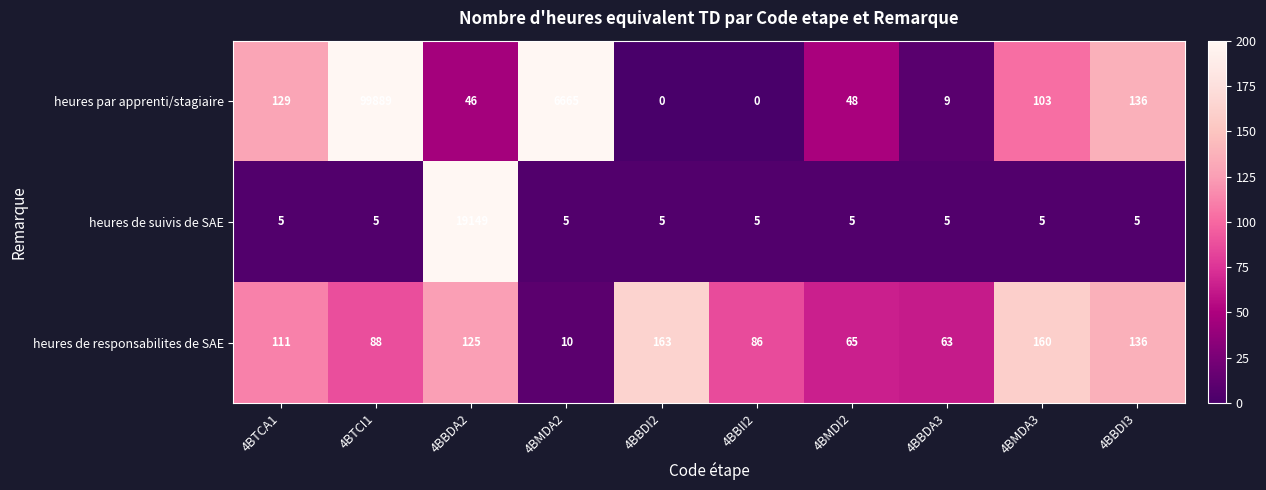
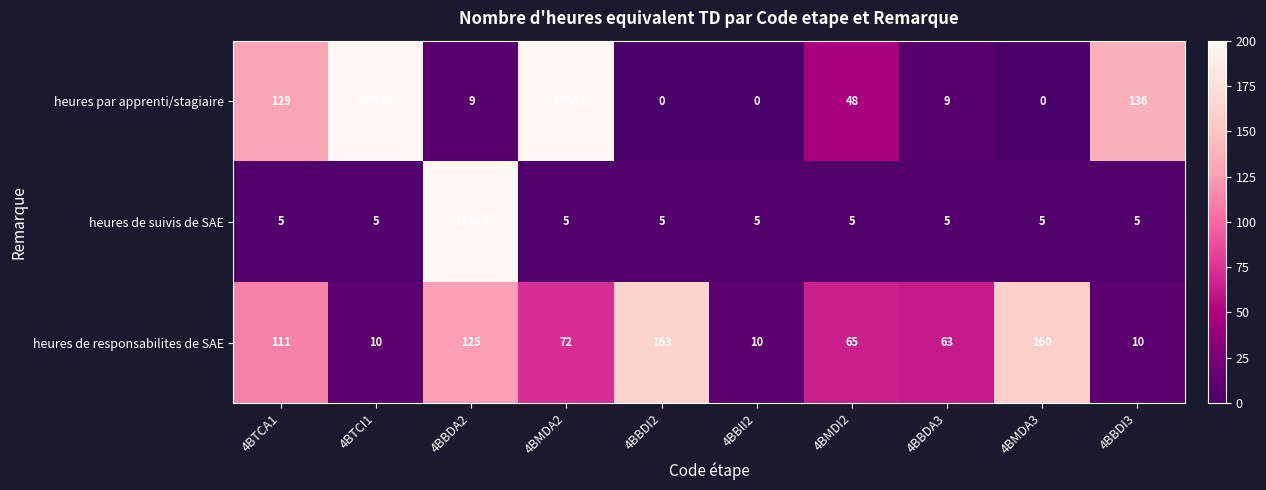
  {
    "heures par apprenti/stagiaire": {
      "4BTCA1": 129,
-     "4BBDA2": 46,
+     "4BBDA2": 9,
      "4BBDI2": 0,
      "4BBII2": 0,
      "4BMDI2": 48,
      "4BBDA3": 9,
-     "4BMDA3": 103,
+     "4BMDA3": 0,
      "4BBDI3": 136
    },
    "heures de suivis de SAE": {
      "4BTCA1": 5,
      "4BTCI1": 5,
      "4BMDA2": 5,
      "4BBDI2": 5,
      "4BBII2": 5,
      "4BMDI2": 5,
      "4BBDA3": 5,
      "4BMDA3": 5,
      "4BBDI3": 5
    },
    "heures de responsabilites de SAE": {
      "4BTCA1": 111,
-     "4BTCI1": 88,
+     "4BTCI1": 10,
      "4BBDA2": 125,
-     "4BMDA2": 10,
+     "4BMDA2": 72,
      "4BBDI2": 163,
-     "4BBII2": 86,
+     "4BBII2": 10,
      "4BMDI2": 65,
      "4BBDA3": 63,
      "4BMDA3": 160,
-     "4BBDI3": 136
+     "4BBDI3": 10
    }
  }
